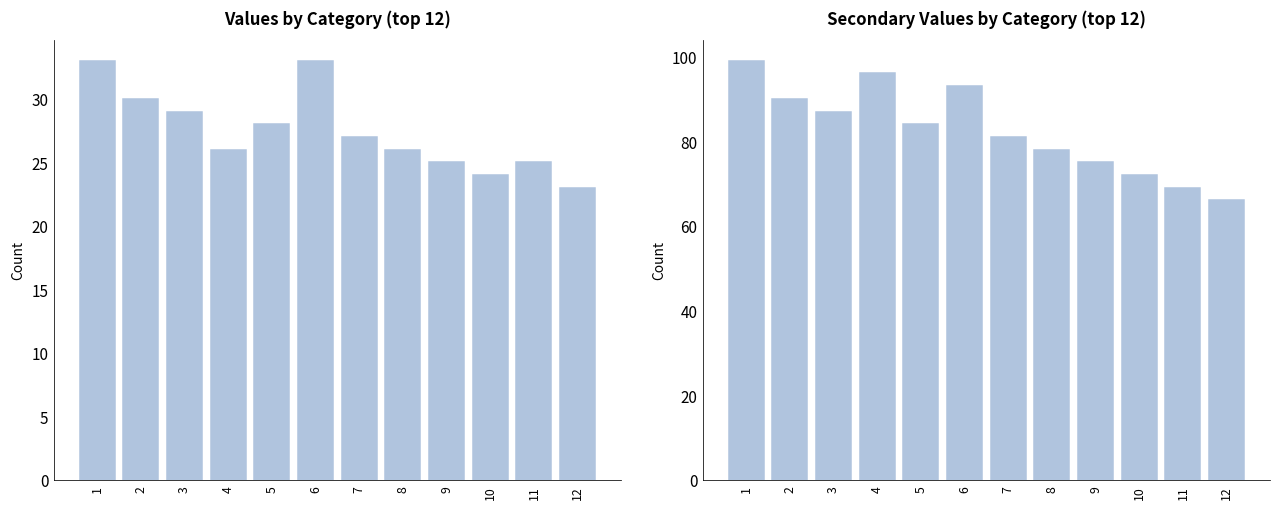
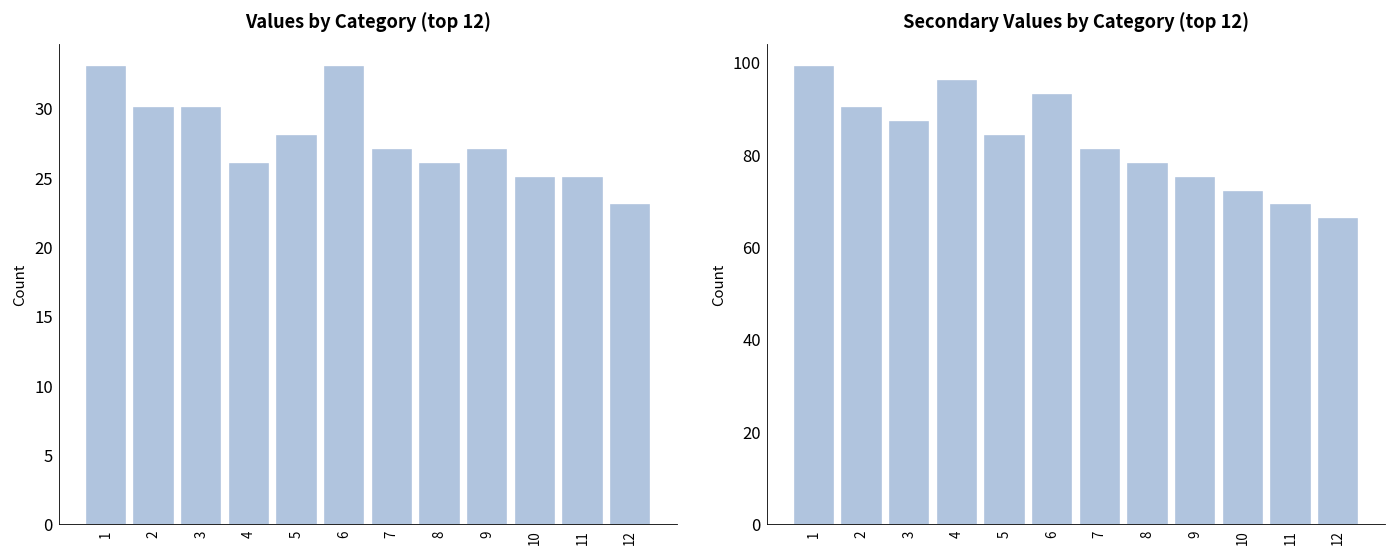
  {
    "Values by Category (top 12)": {
      "1": 33,
      "2": 30,
-     "3": 29,
+     "3": 30,
      "4": 26,
      "5": 28,
      "6": 33,
      "7": 27,
      "8": 26,
-     "9": 25,
-     "10": 24,
+     "9": 27,
+     "10": 25,
      "11": 25,
      "12": 23
    },
    "Secondary Values by Category (top 12)": {
      "1": 99,
      "2": 90,
      "3": 87,
      "4": 96,
      "5": 84,
      "6": 93,
      "7": 81,
      "8": 78,
      "9": 75,
      "10": 72,
      "11": 69,
      "12": 66
    }
  }
